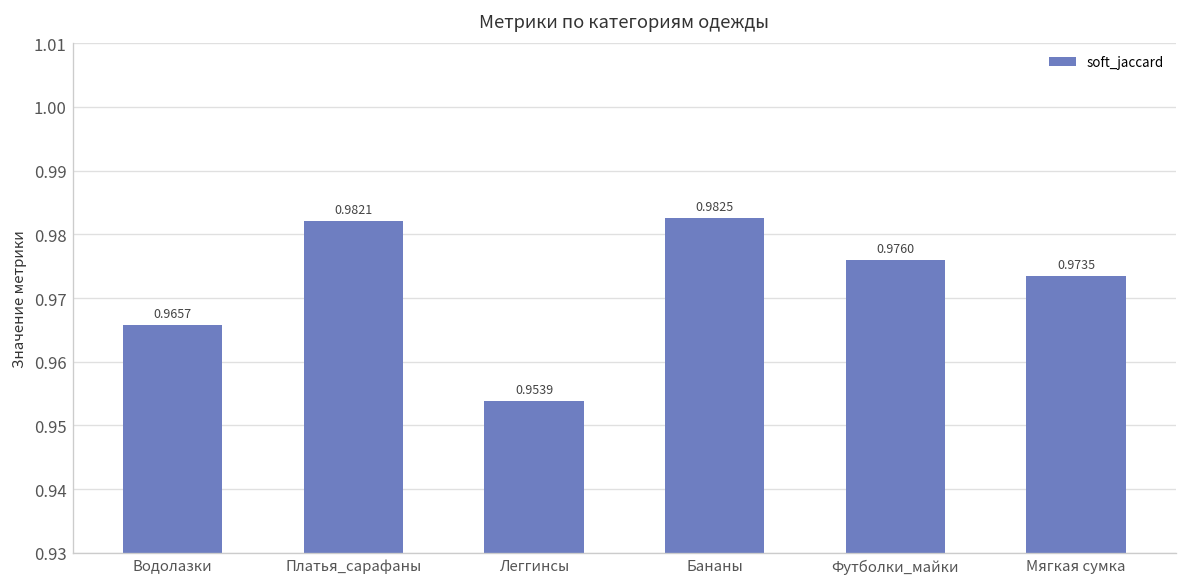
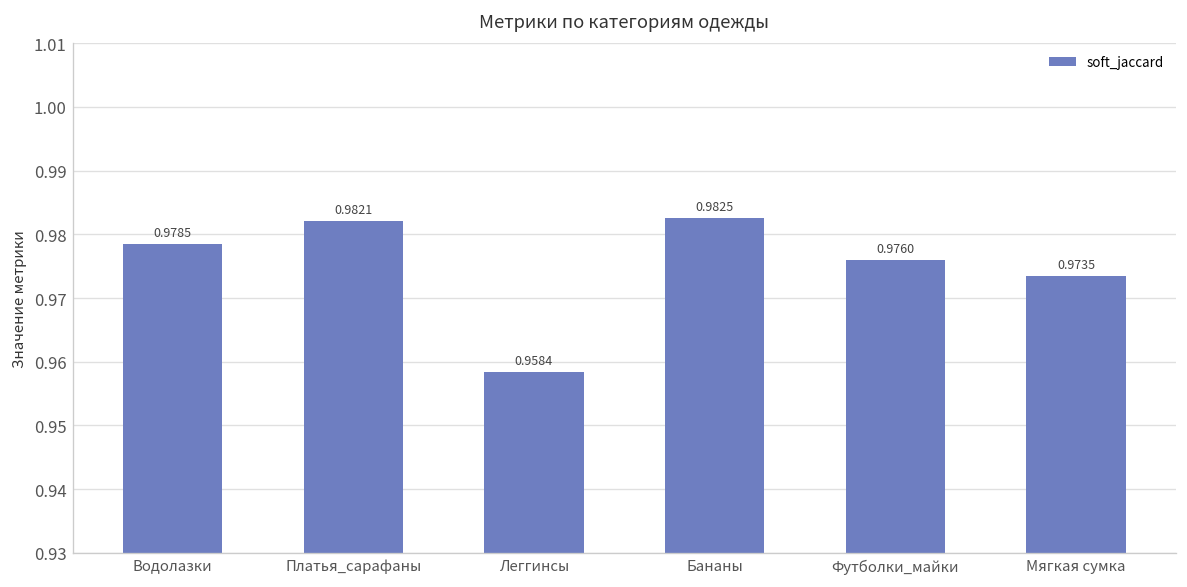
  {
-   "Водолазки": 0.9657,
+   "Водолазки": 0.9785,
    "Платья_сарафаны": 0.9821,
-   "Леггинсы": 0.9539,
+   "Леггинсы": 0.9584,
    "Бананы": 0.9825,
    "Футболки_майки": 0.9760,
    "Мягкая сумка": 0.9735
  }
